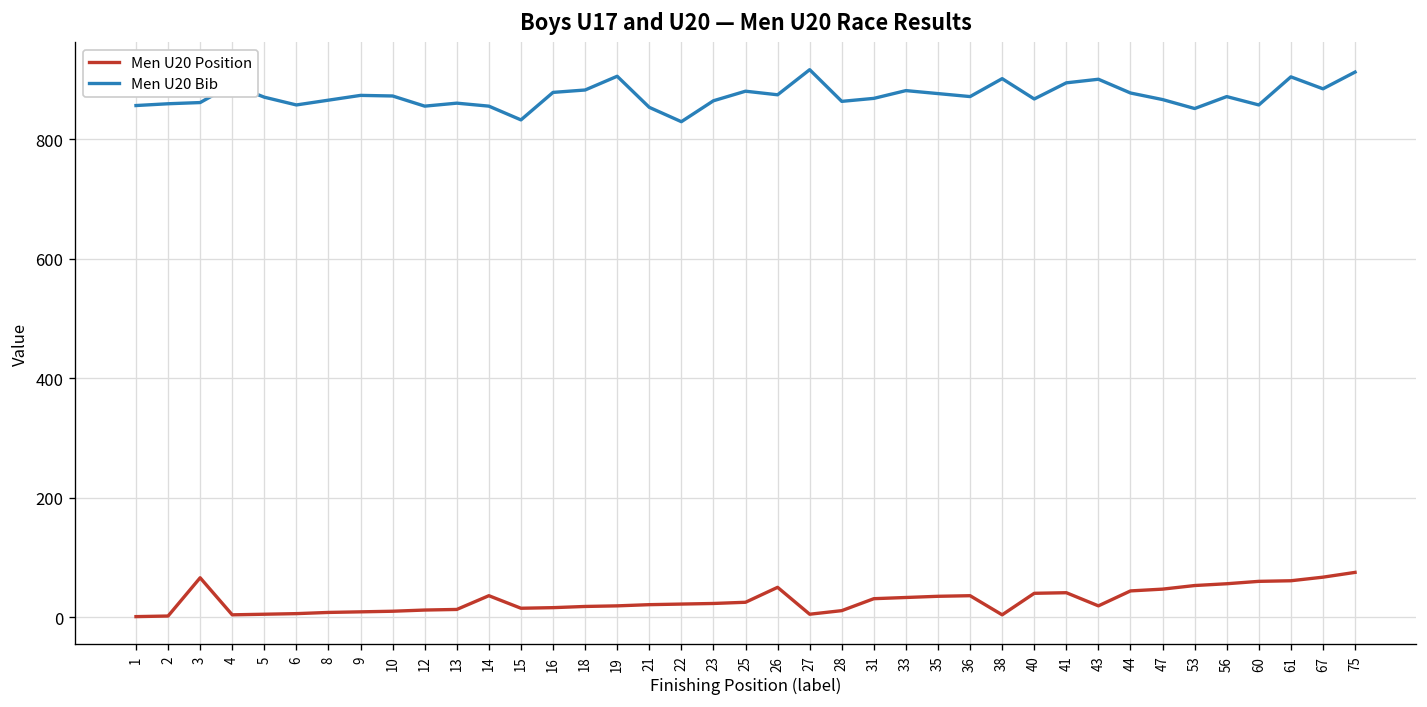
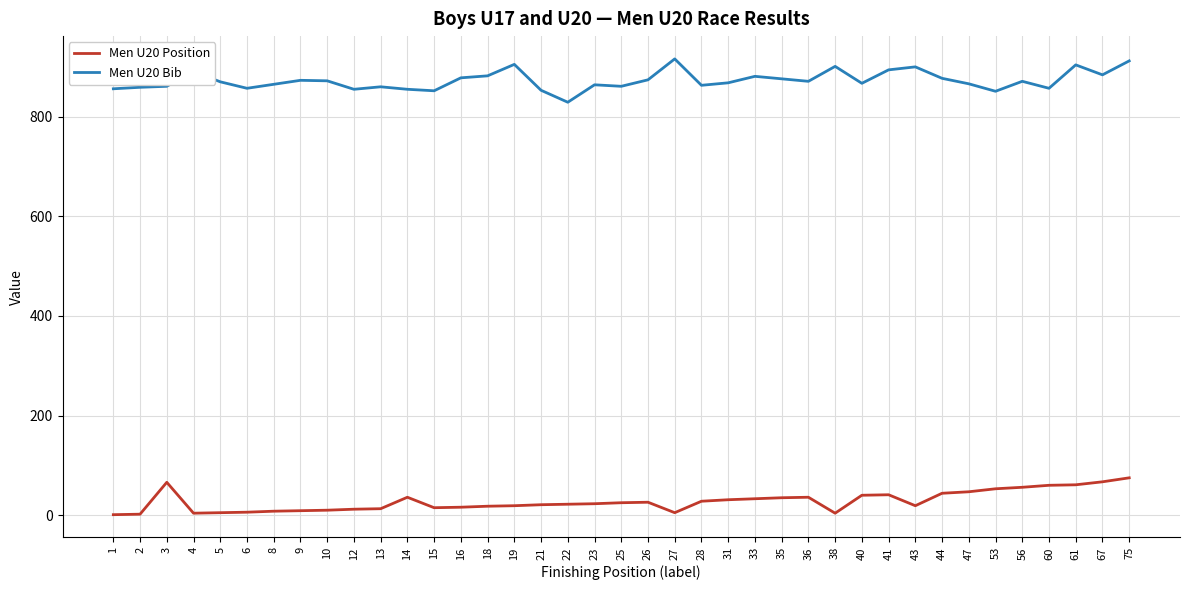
  {
    "Men U20 Position": {
      "1": 0,
      "2": 0,
      "3": 70,
      "4": 0,
      "5": 10,
      "6": 10,
      "8": 10,
      "9": 10,
      "10": 10,
      "12": 10,
      "13": 10,
      "14": 40,
      "15": 20,
      "16": 20,
      "18": 20,
      "19": 20,
      "21": 20,
      "22": 20,
      "23": 20,
      "25": 30,
-     "26": 50,
+     "26": 30,
      "27": 10,
-     "28": 10,
+     "28": 30,
      "31": 30,
      "33": 30,
      "35": 40,
      "36": 40,
      "38": 0,
      "40": 40,
      "41": 40,
      "43": 20,
      "44": 40,
      "47": 50,
      "53": 50,
      "56": 60,
      "60": 60,
      "61": 60,
      "67": 70,
      "75": 80
    },
    "Men U20 Bib": {
      "1": 860,
      "2": 860,
      "3": 860,
      "5": 870,
      "6": 860,
      "8": 870,
      "9": 870,
      "10": 870,
      "12": 860,
      "13": 860,
      "14": 860,
-     "15": 830,
+     "15": 850,
      "16": 880,
      "18": 880,
      "19": 910,
      "21": 850,
      "22": 830,
      "23": 860,
-     "25": 880,
+     "25": 860,
      "26": 870,
      "27": 920,
      "28": 860,
      "31": 870,
      "33": 880,
      "35": 880,
      "36": 870,
      "38": 900,
      "40": 870,
      "41": 890,
      "43": 900,
      "44": 880,
      "47": 870,
      "53": 850,
      "56": 870,
      "60": 860,
      "61": 900,
      "67": 880,
      "75": 910
    }
  }
